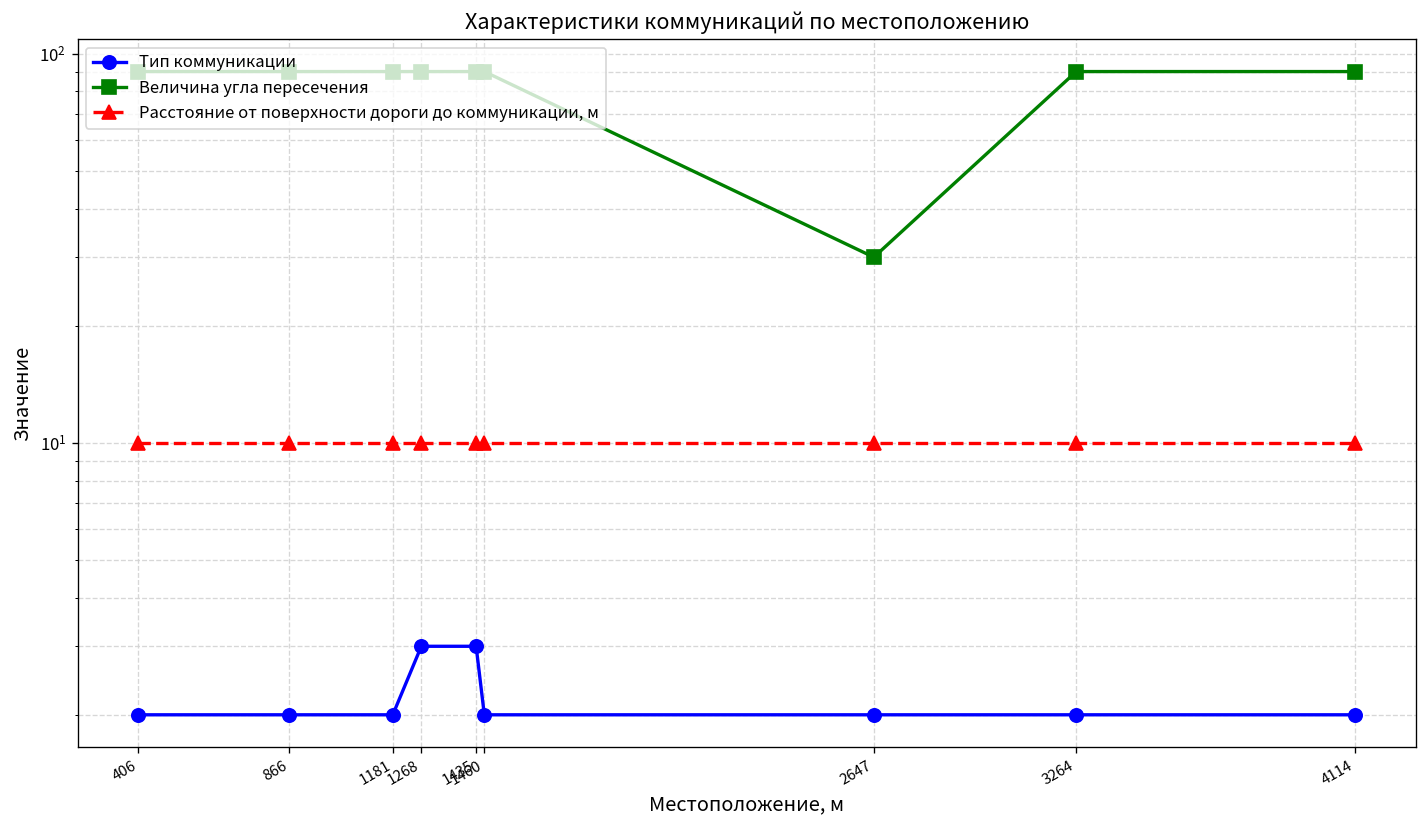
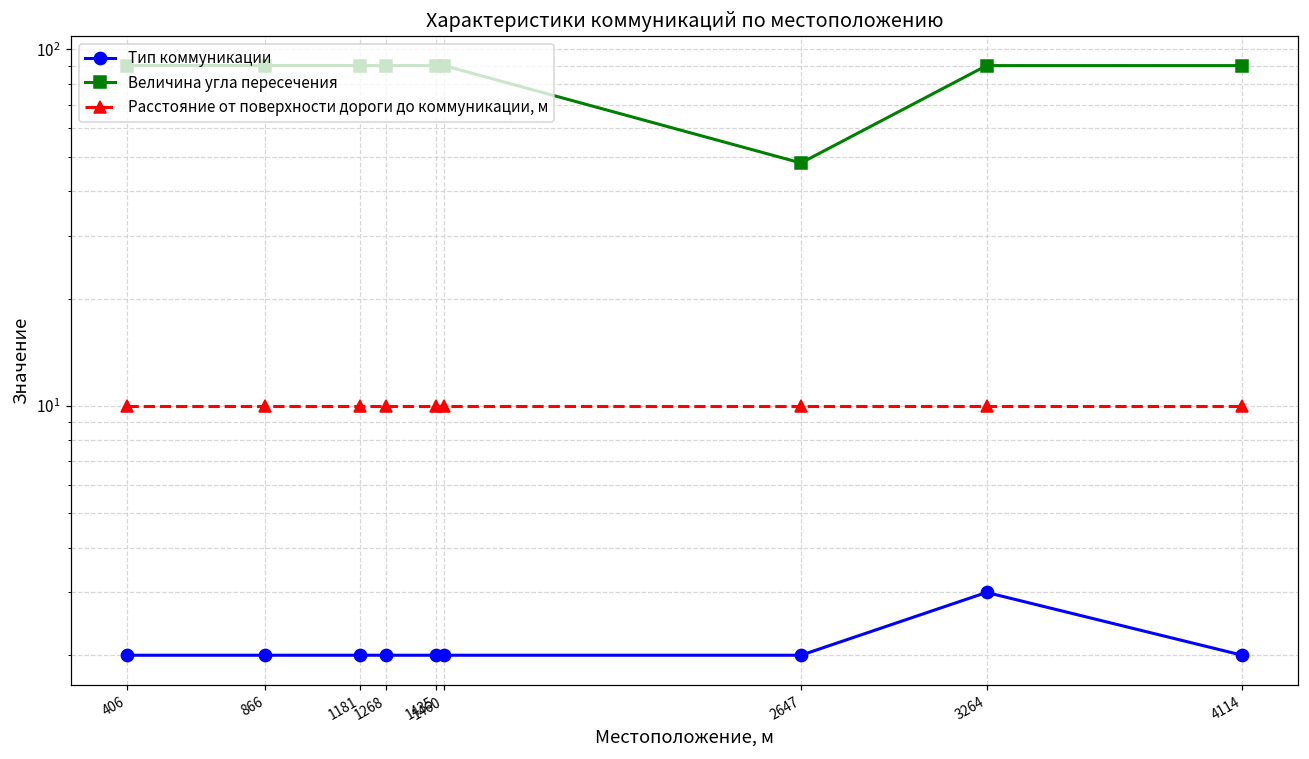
  {
    "Тип коммуникации": {
      "406": 2,
      "866": 2,
      "1181": 2,
-     "1268": 3,
-     "1435": 3,
+     "1268": 2,
+     "1435": 2,
      "1460": 2,
      "2647": 2,
-     "3264": 2,
+     "3264": 3,
      "4114": 2
    },
    "Величина угла пересечения": {
-     "2647": 30,
+     "2647": 48,
      "3264": 90,
      "4114": 90
    },
    "Расстояние от поверхности дороги до коммуникации, м": {
      "406": 10,
      "866": 10,
      "1181": 10,
      "1268": 10,
      "1435": 10,
      "1460": 10,
      "2647": 10,
      "3264": 10,
      "4114": 10
    }
  }
